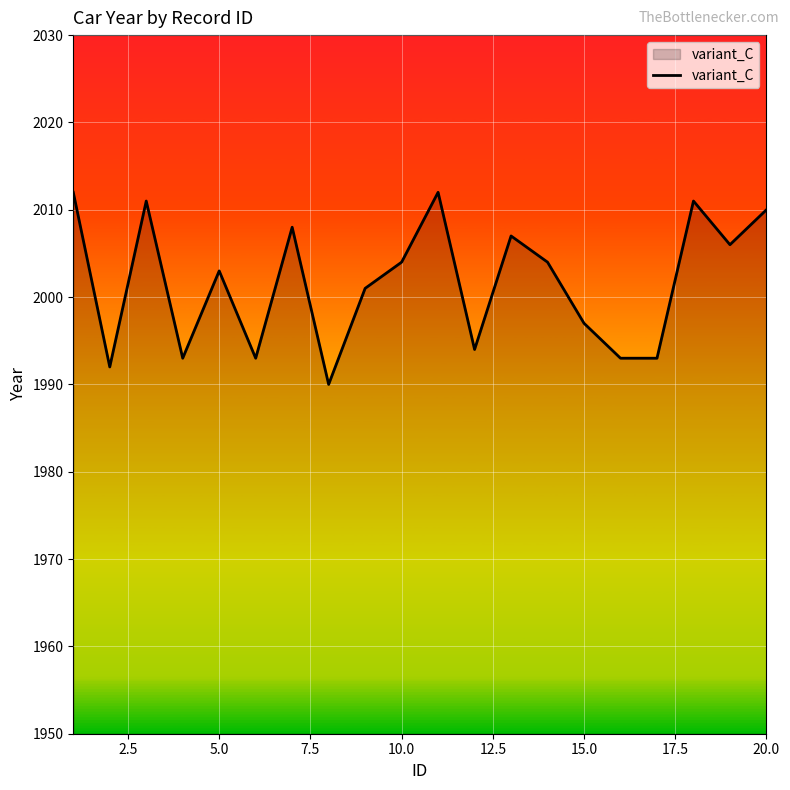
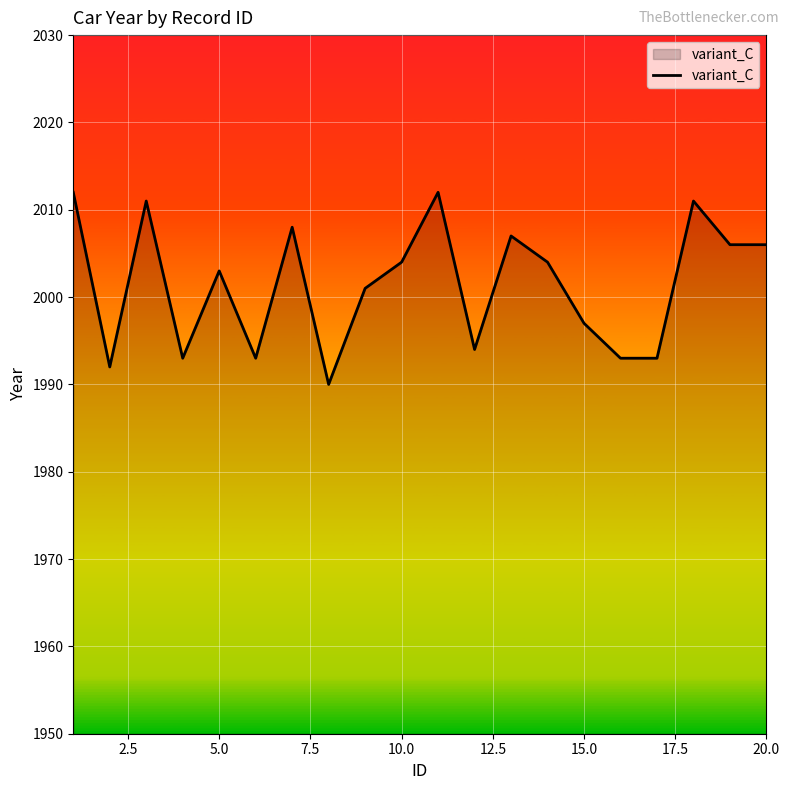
  {
    "5.0": 2003,
    "10.0": 2004,
    "15.0": 1997,
-   "20.0": 2010
+   "20.0": 2006
  }
